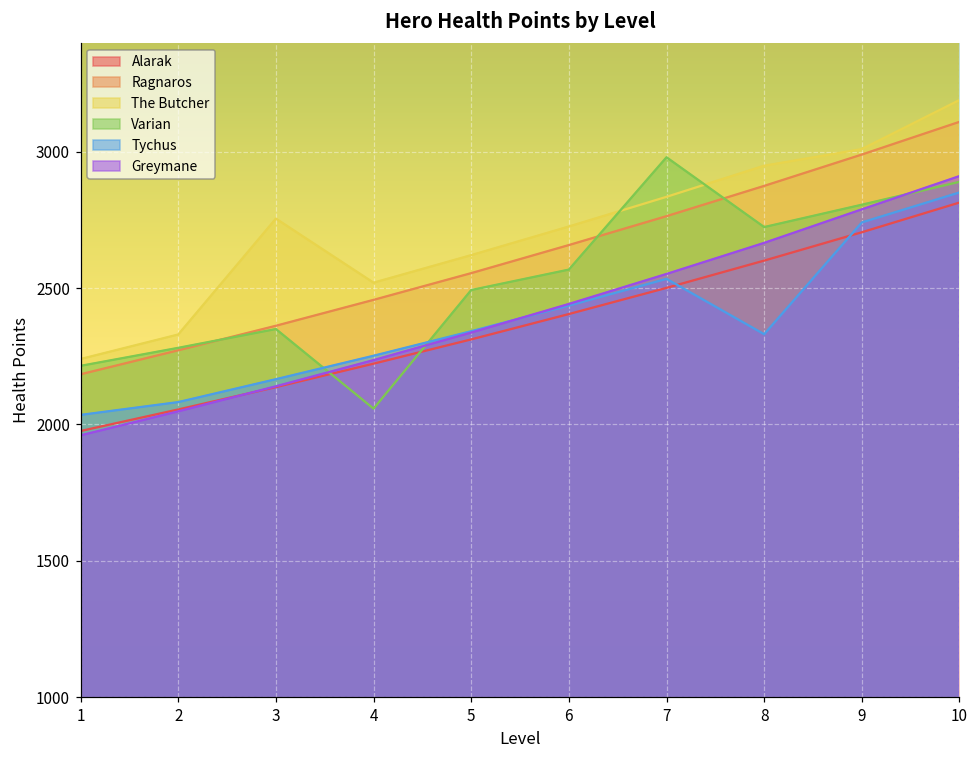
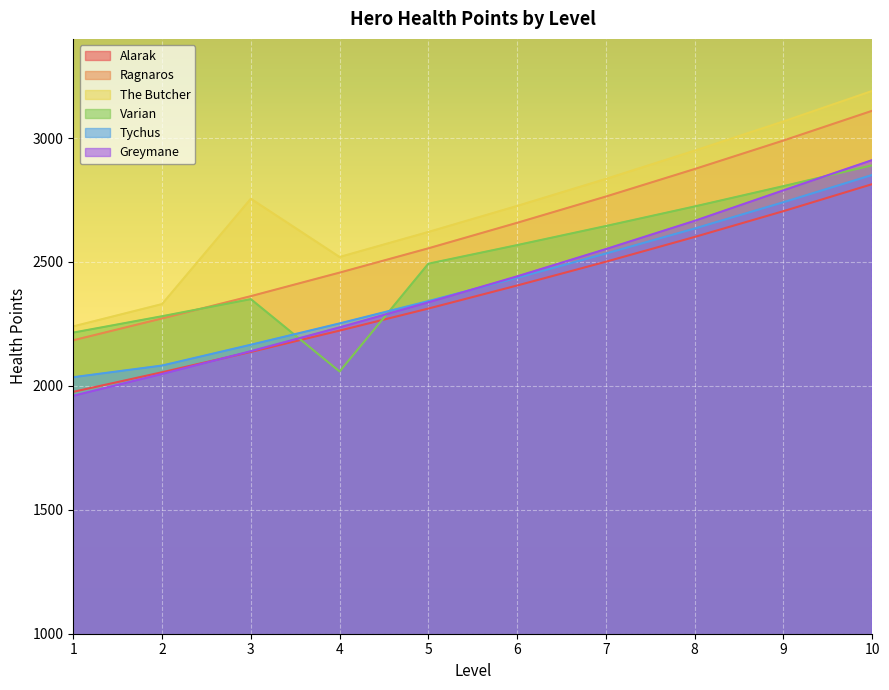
  {
    "The Butcher": {
      "1": 2240,
      "2": 2330,
      "3": 2760,
      "4": 2520,
      "5": 2620,
      "6": 2730,
      "7": 2840,
      "8": 2950,
-     "9": 3010,
+     "9": 3070,
      "10": 3190
    },
    "Varian": {
      "1": 2220,
      "3": 2350,
      "4": 2060,
      "5": 2490,
      "6": 2570,
-     "7": 2980,
+     "7": 2650,
      "8": 2720,
      "9": 2810,
      "10": 2890
    },
    "Tychus": {
      "1": 2040,
      "2": 2080,
      "3": 2170,
      "4": 2250,
      "7": 2530,
-     "8": 2330,
+     "8": 2640,
      "9": 2740,
      "10": 2850
    },
    "Greymane": {
      "1": 1960,
      "4": 2240,
      "7": 2550,
      "8": 2670,
      "9": 2790,
      "10": 2910
    }
  }
